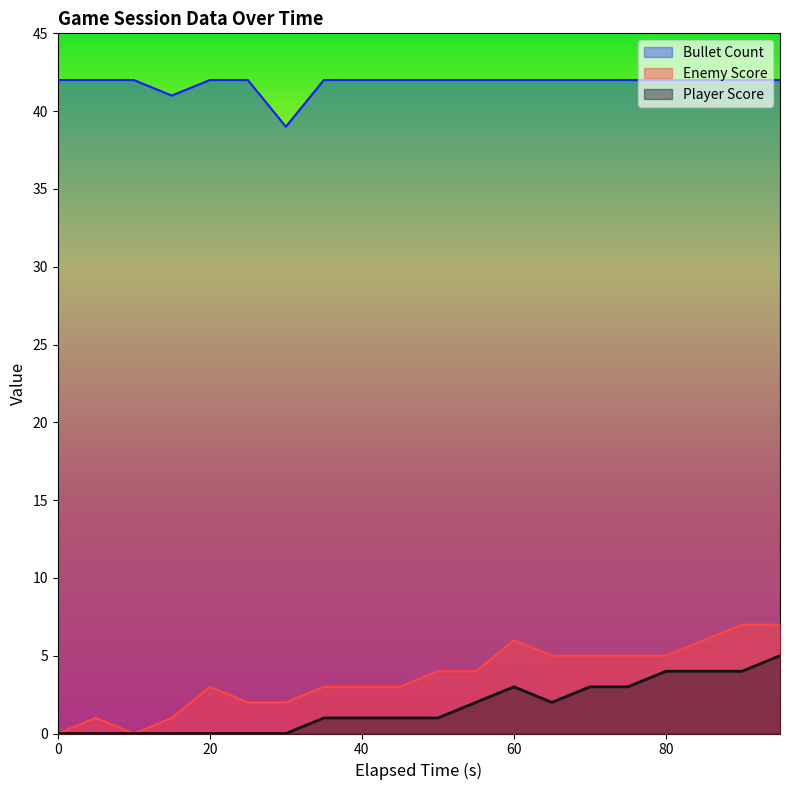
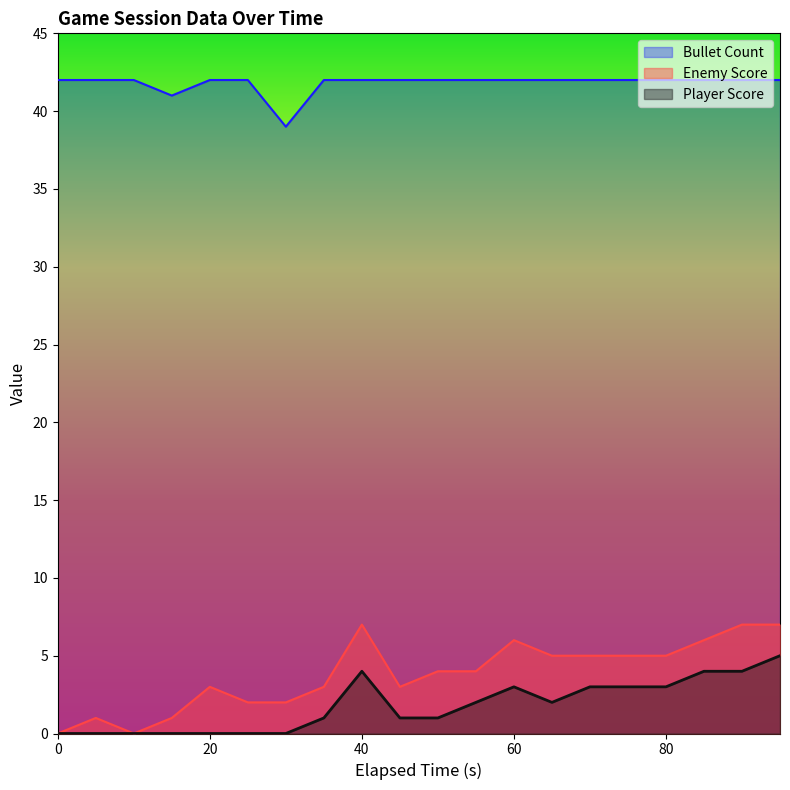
  {
    "Bullet Count": {
      "0": 42,
      "20": 42,
      "40": 42,
      "60": 42
    },
    "Enemy Score": {
      "20": 3,
-     "40": 3,
+     "40": 7,
      "60": 6,
      "80": 5
    },
    "Player Score": {
      "20": 0,
-     "40": 1,
+     "40": 4,
      "60": 3,
-     "80": 4
+     "80": 3
    }
  }
